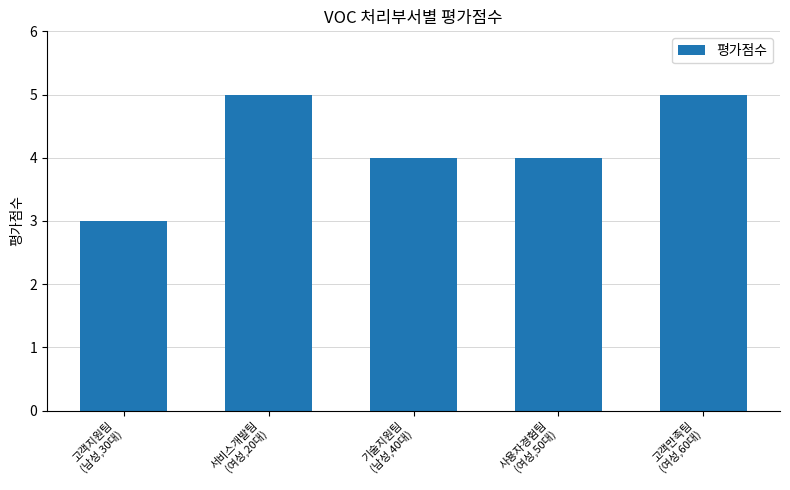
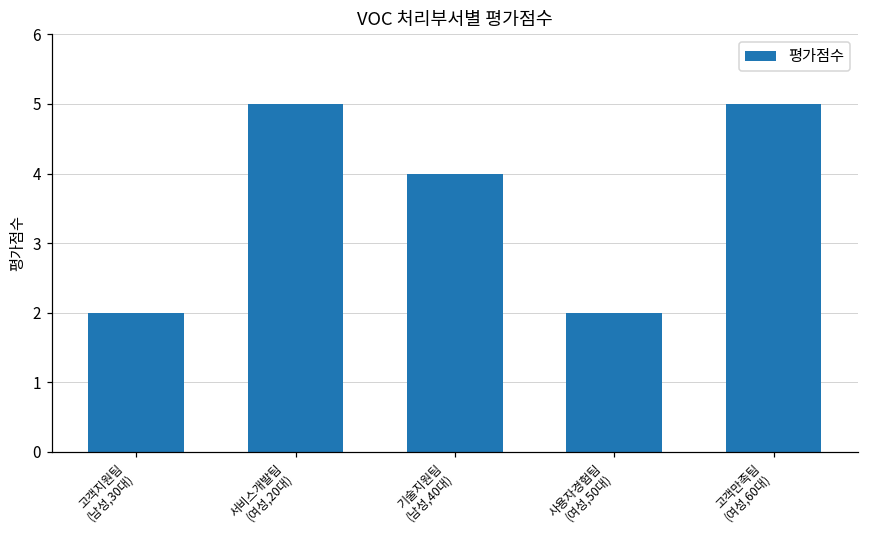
  {
-   "고객지원팀 (남성,30대)": 3,
+   "고객지원팀 (남성,30대)": 2,
    "서비스개발팀 (여성,20대)": 5,
    "기술지원팀 (남성,40대)": 4,
-   "사용자경험팀 (여성,50대)": 4,
+   "사용자경험팀 (여성,50대)": 2,
    "고객만족팀 (여성,60대)": 5
  }
